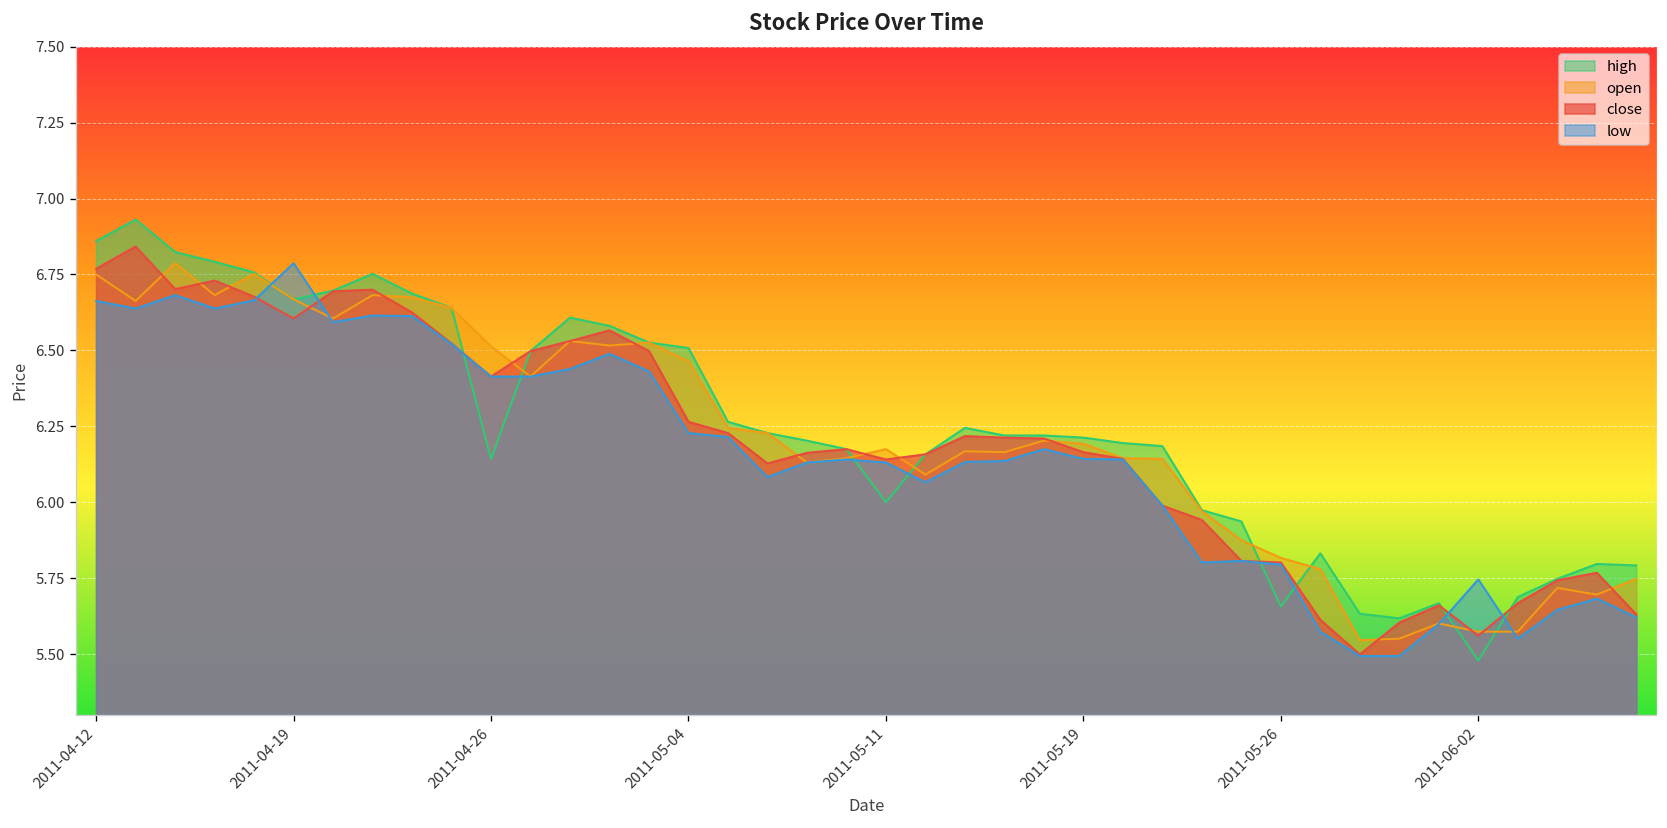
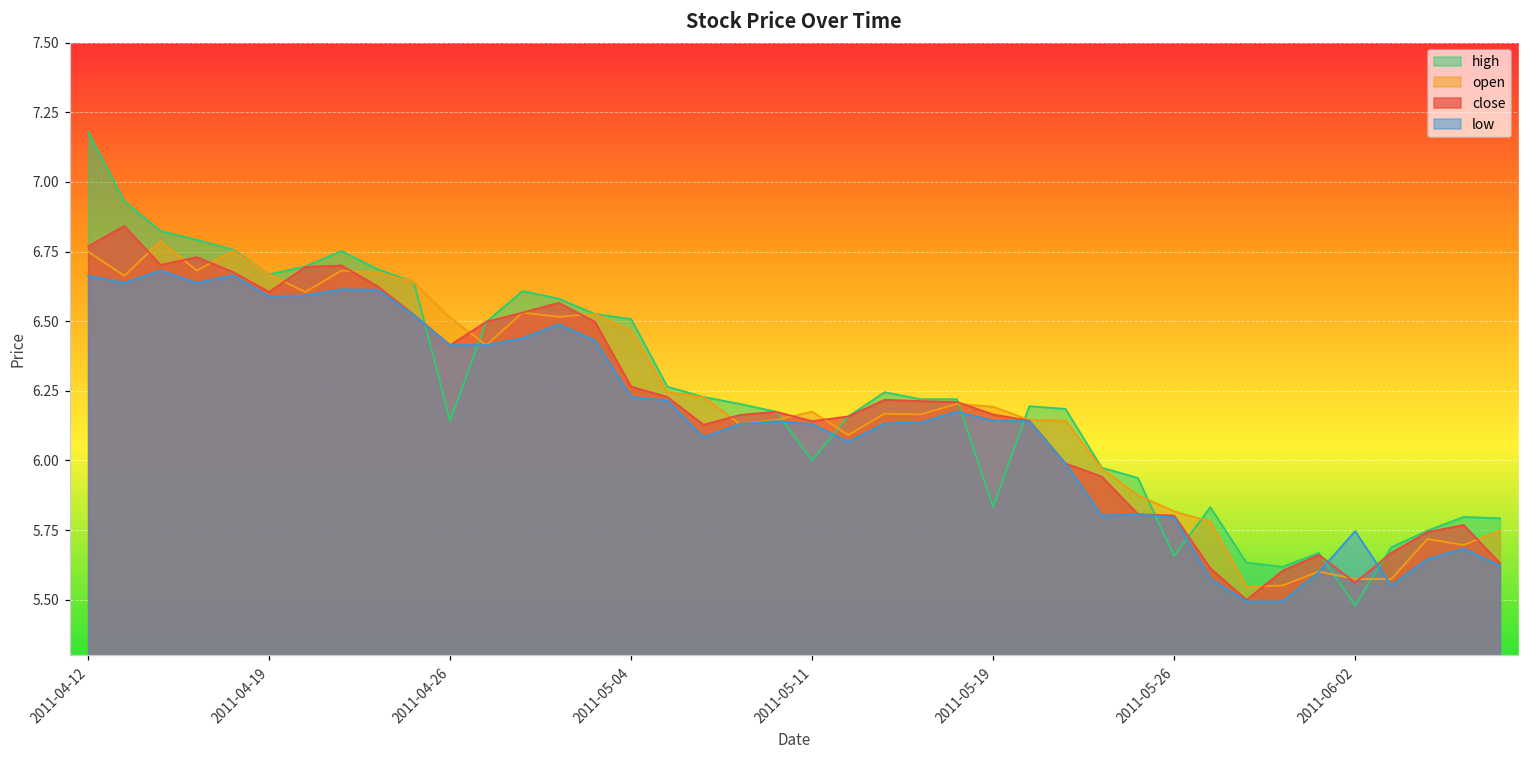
  {
    "high": {
-     "2011-04-12": 6.86,
+     "2011-04-12": 7.18,
      "2011-04-26": 6.14,
      "2011-05-04": 6.51,
      "2011-05-11": 6.00,
-     "2011-05-19": 6.21,
+     "2011-05-19": 5.83,
      "2011-05-26": 5.66,
      "2011-06-02": 5.48
    },
    "low": {
      "2011-04-12": 6.66,
-     "2011-04-19": 6.79,
+     "2011-04-19": 6.59,
      "2011-05-04": 6.23,
      "2011-05-19": 6.14,
      "2011-06-02": 5.75
    }
  }
